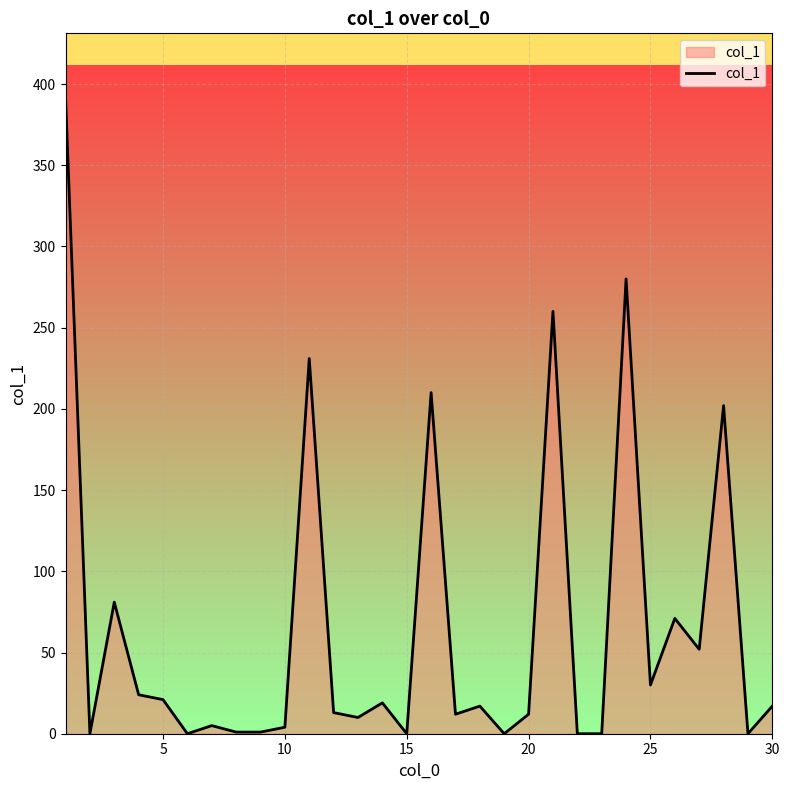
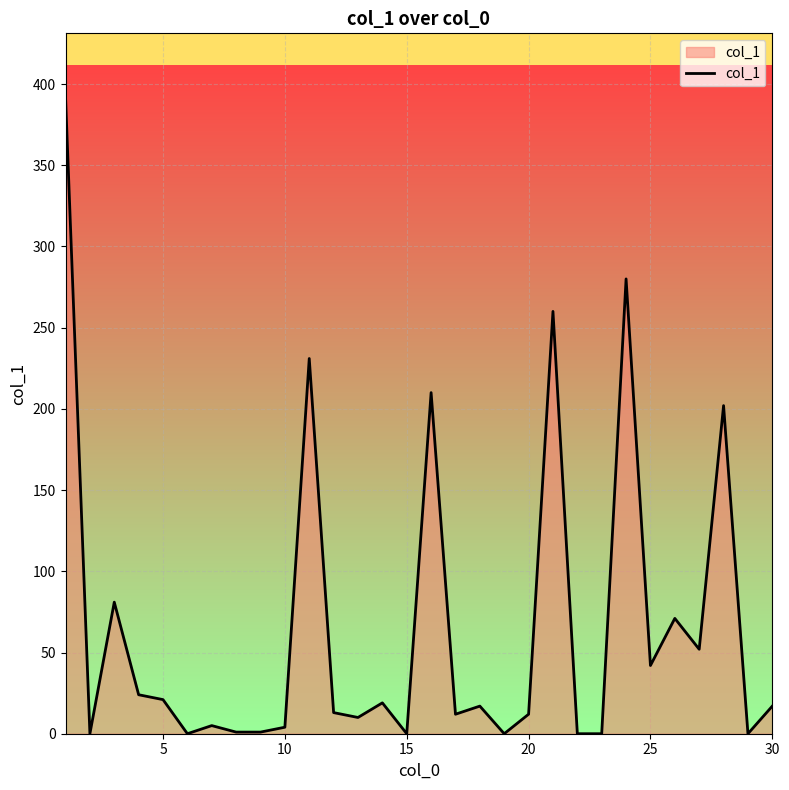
  {
    "5": 21,
    "10": 4,
    "15": 0,
    "20": 12,
-   "25": 30,
+   "25": 42,
    "30": 17
  }
